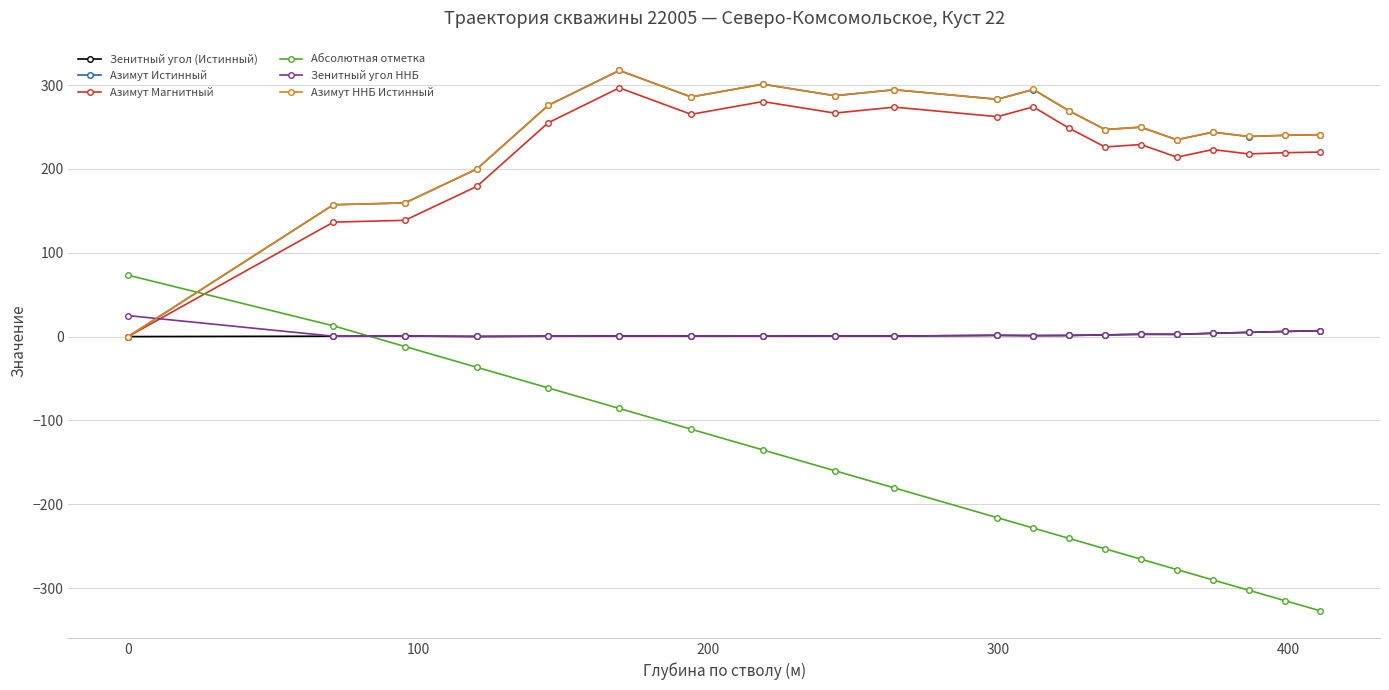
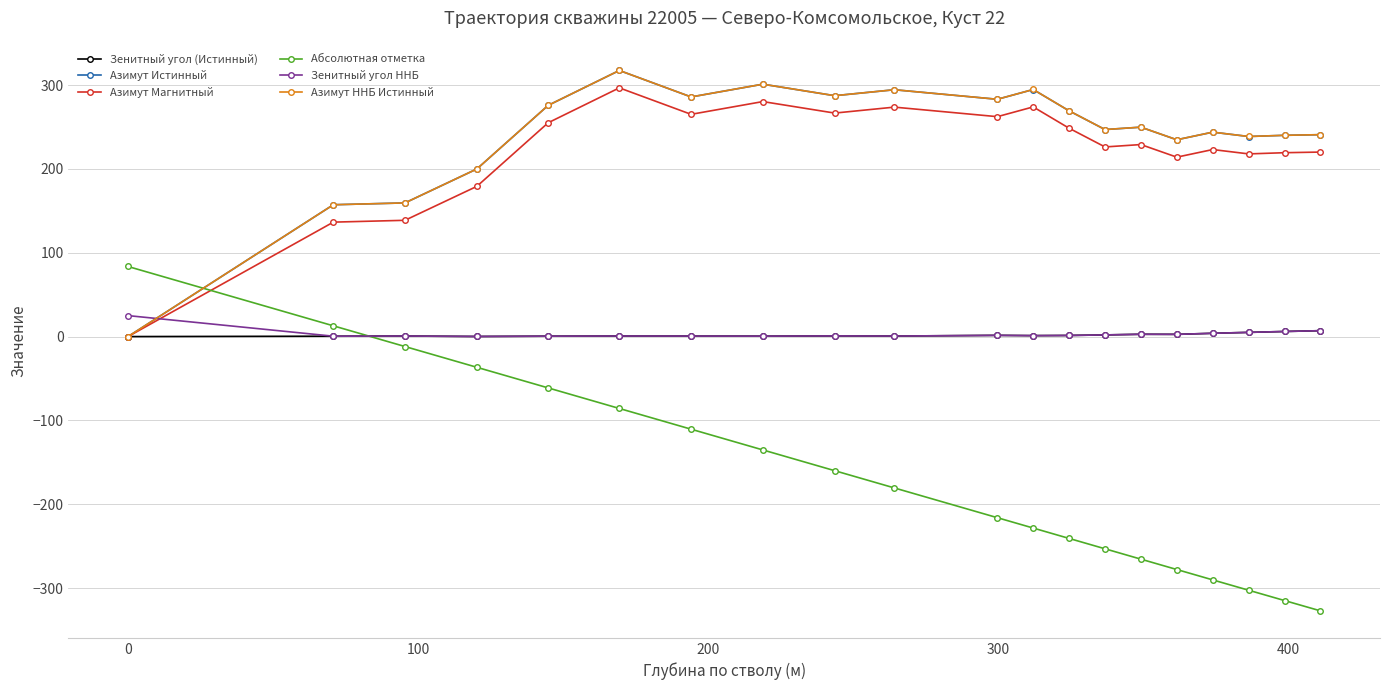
  {
    "Абсолютная отметка": {
-     "0": 70
+     "0": 80
    },
    "Зенитный угол ННБ": {
      "0": 30
    }
  }
